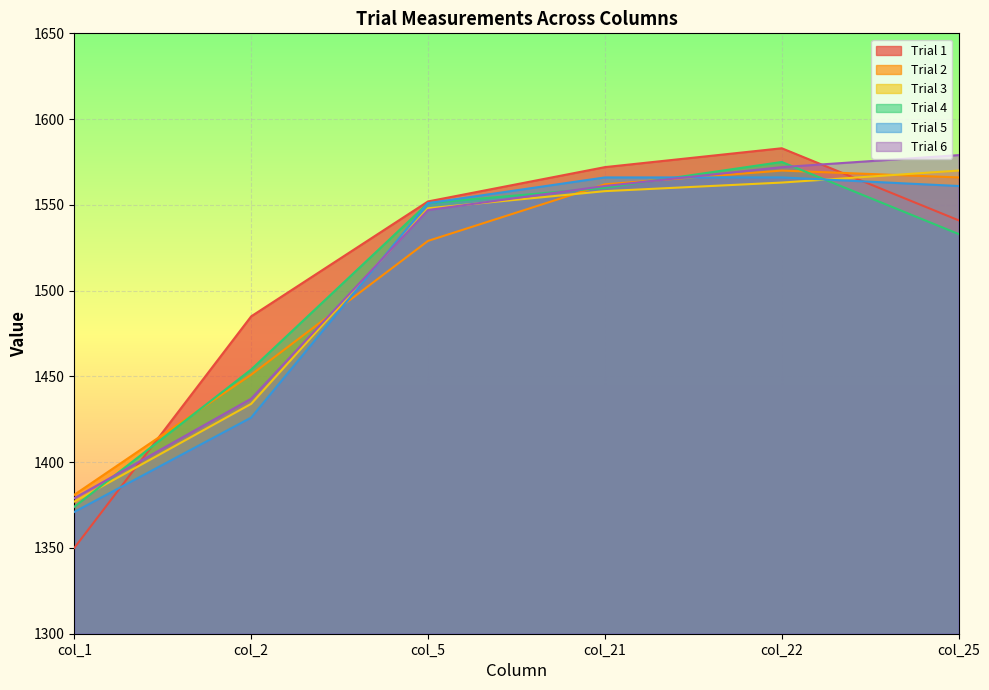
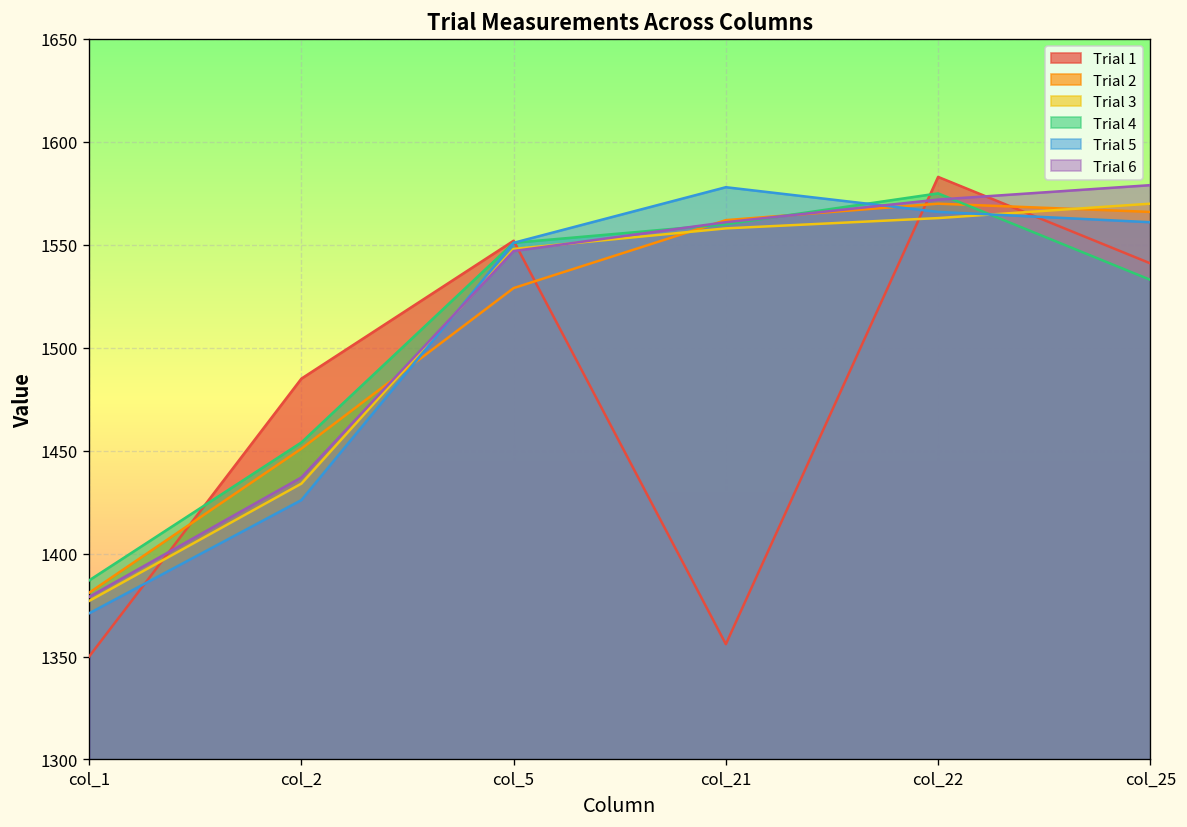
  {
    "Trial 1": {
      "col_1": 1350,
      "col_2": 1485,
-     "col_21": 1572,
+     "col_21": 1356,
      "col_22": 1583,
      "col_25": 1541
    },
    "Trial 4": {
-     "col_1": 1374,
+     "col_1": 1387,
      "col_2": 1454,
      "col_22": 1575,
      "col_25": 1533
    },
    "Trial 5": {
      "col_1": 1371,
      "col_2": 1426,
-     "col_21": 1566,
+     "col_21": 1578,
      "col_22": 1566,
      "col_25": 1561
    },
    "Trial 6": {
      "col_1": 1379,
      "col_2": 1437,
      "col_22": 1572,
      "col_25": 1579
    }
  }
